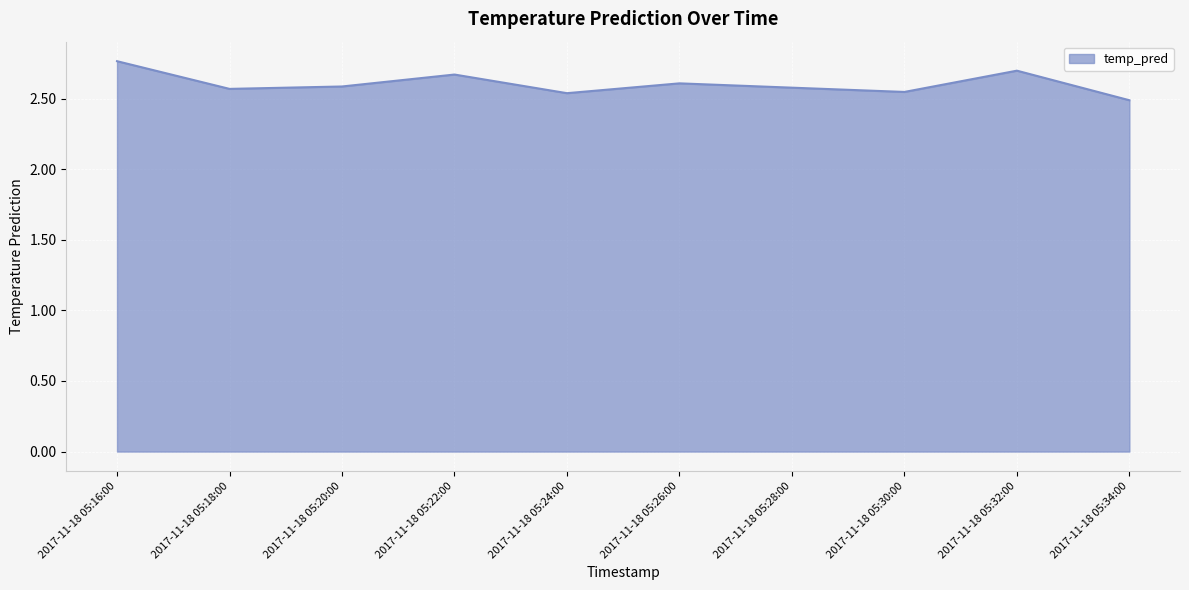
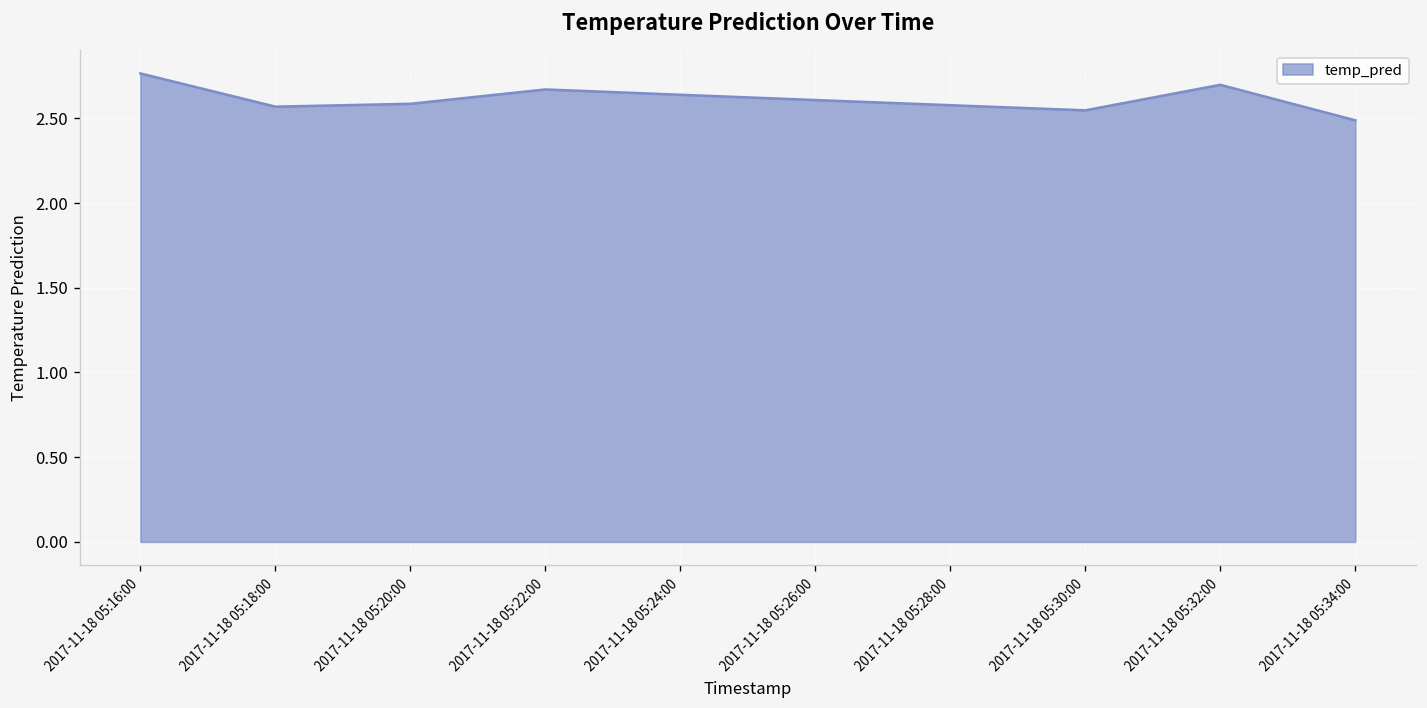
  {
    "2017-11-18 05:16:00": 2.76,
    "2017-11-18 05:18:00": 2.57,
    "2017-11-18 05:20:00": 2.59,
    "2017-11-18 05:22:00": 2.67,
-   "2017-11-18 05:24:00": 2.54,
+   "2017-11-18 05:24:00": 2.64,
    "2017-11-18 05:26:00": 2.61,
    "2017-11-18 05:28:00": 2.58,
    "2017-11-18 05:30:00": 2.55,
    "2017-11-18 05:32:00": 2.70,
    "2017-11-18 05:34:00": 2.49
  }
